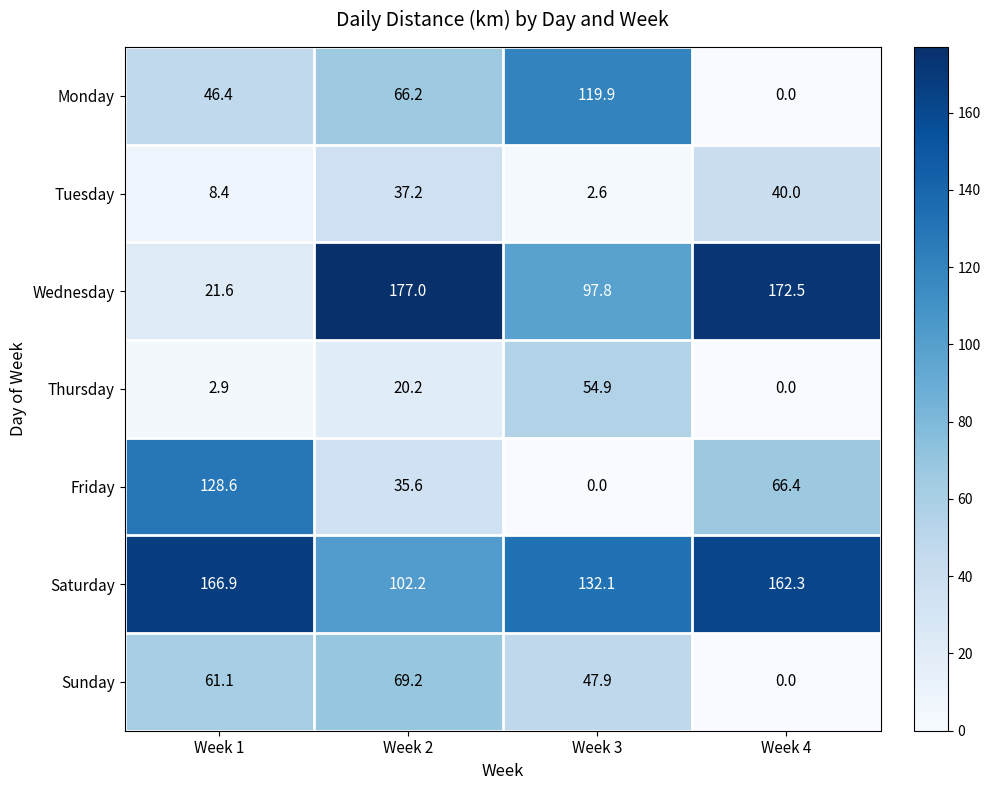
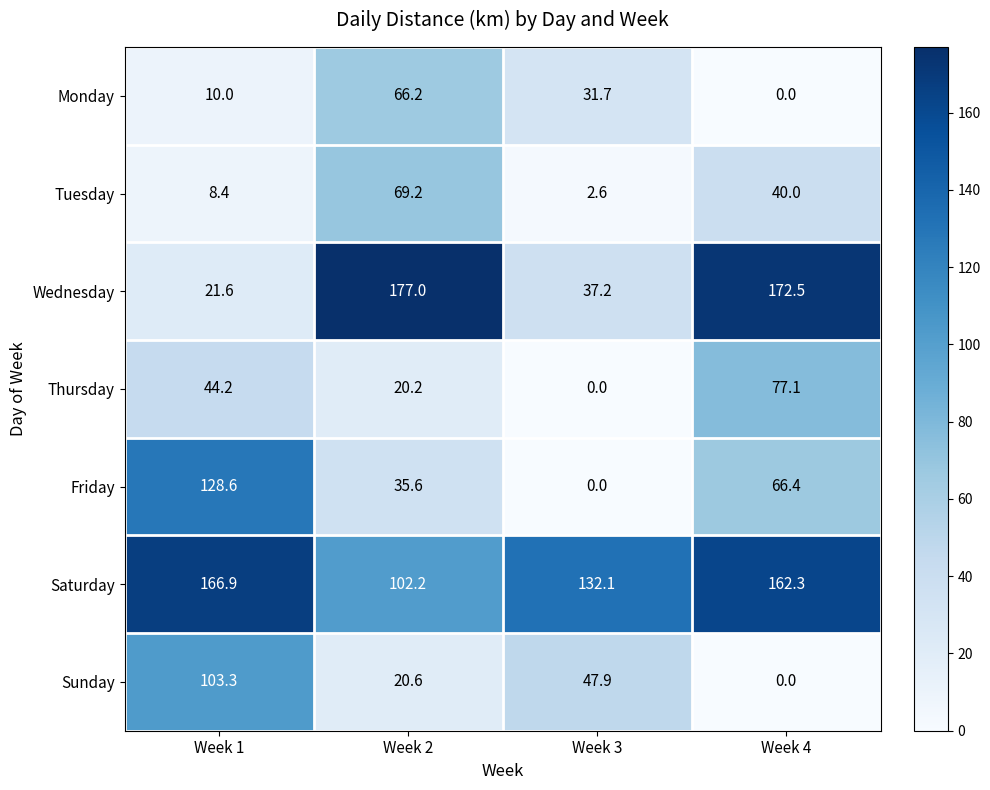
  {
    "Monday": {
-     "Week 1": 46.4,
+     "Week 1": 10.0,
      "Week 2": 66.2,
-     "Week 3": 119.9,
+     "Week 3": 31.7,
      "Week 4": 0.0
    },
    "Tuesday": {
      "Week 1": 8.4,
-     "Week 2": 37.2,
+     "Week 2": 69.2,
      "Week 3": 2.6,
      "Week 4": 40.0
    },
    "Wednesday": {
      "Week 1": 21.6,
      "Week 2": 177.0,
-     "Week 3": 97.8,
+     "Week 3": 37.2,
      "Week 4": 172.5
    },
    "Thursday": {
-     "Week 1": 2.9,
+     "Week 1": 44.2,
      "Week 2": 20.2,
-     "Week 3": 54.9,
-     "Week 4": 0.0
+     "Week 3": 0.0,
+     "Week 4": 77.1
    },
    "Friday": {
      "Week 1": 128.6,
      "Week 2": 35.6,
      "Week 3": 0.0,
      "Week 4": 66.4
    },
    "Saturday": {
      "Week 1": 166.9,
      "Week 2": 102.2,
      "Week 3": 132.1,
      "Week 4": 162.3
    },
    "Sunday": {
-     "Week 1": 61.1,
-     "Week 2": 69.2,
+     "Week 1": 103.3,
+     "Week 2": 20.6,
      "Week 3": 47.9,
      "Week 4": 0.0
    }
  }
